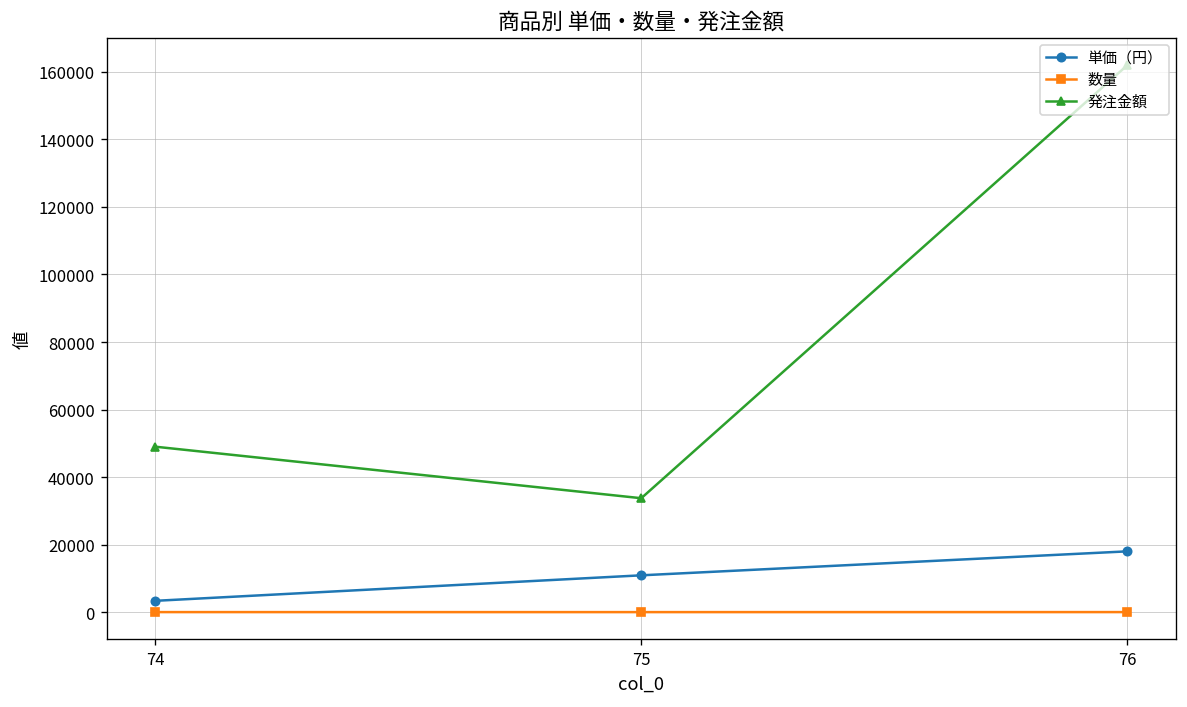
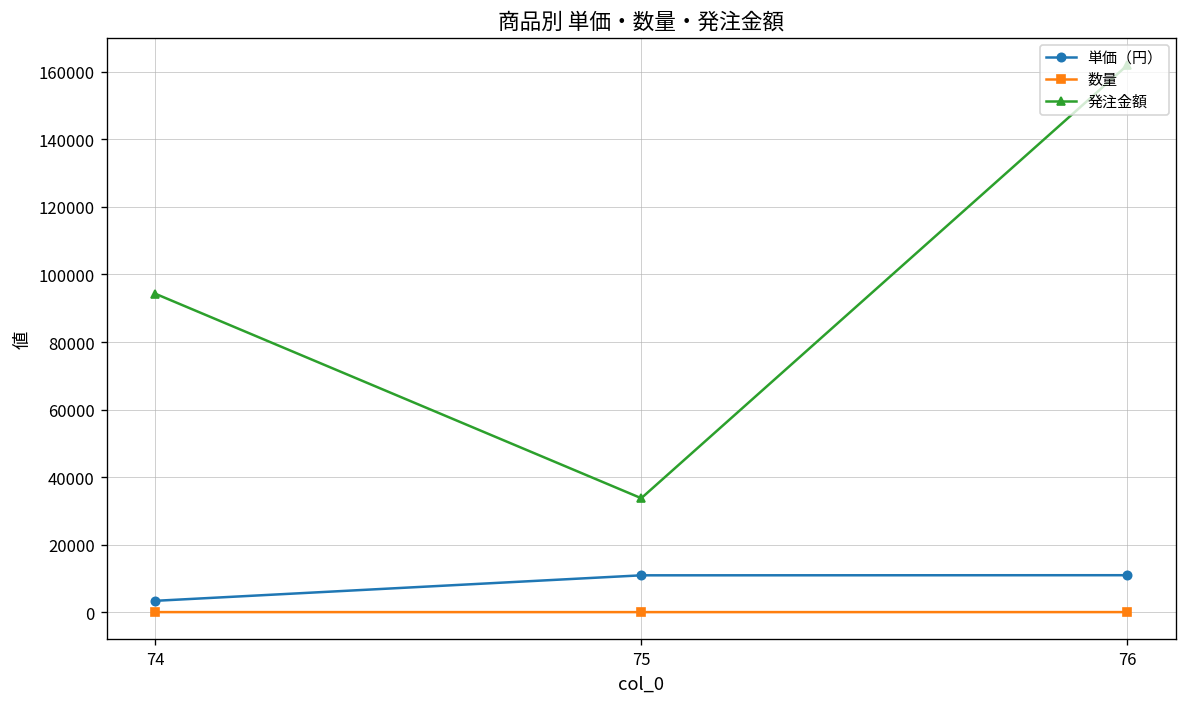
  {
    "単価（円）": {
      "74": 3000,
      "75": 11000,
-     "76": 18000
+     "76": 11000
    },
    "数量": {
      "74": 0,
      "75": 0,
      "76": 0
    },
    "発注金額": {
-     "74": 49000,
+     "74": 94000,
      "75": 34000
    }
  }
